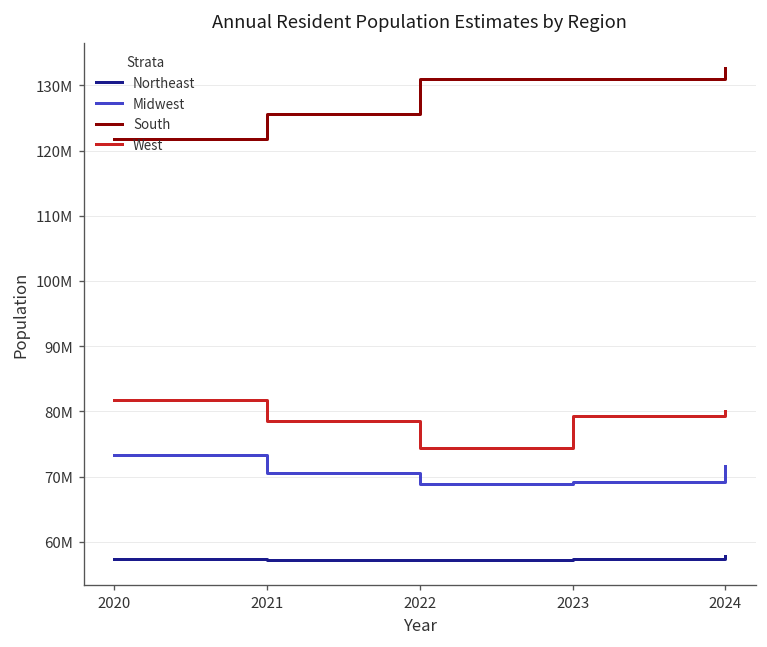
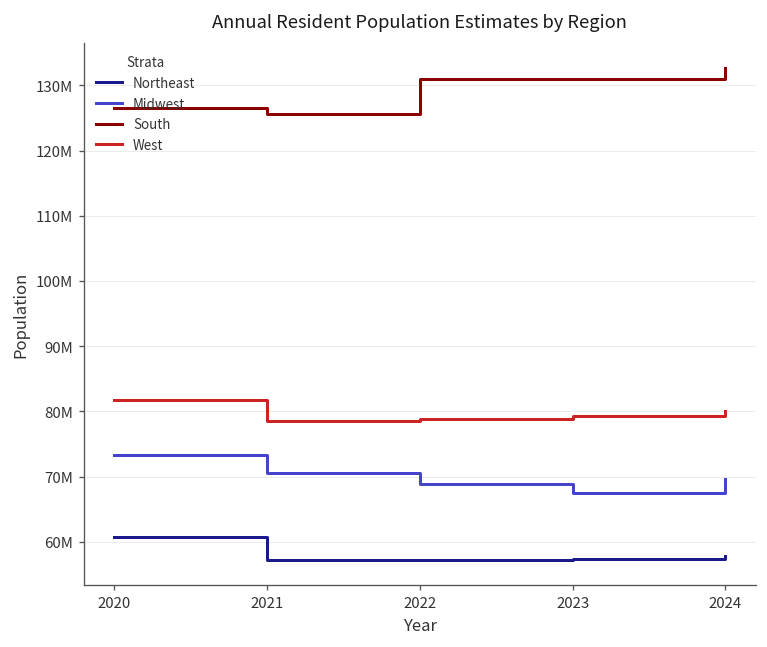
  {
    "Northeast": {
-     "2020": 57000000,
+     "2020": 61000000,
      "2021": 57000000,
      "2022": 57000000,
      "2023": 57000000,
      "2024": 58000000
    },
    "Midwest": {
      "2020": 73000000,
      "2021": 71000000,
      "2022": 69000000,
-     "2023": 69000000,
-     "2024": 72000000
+     "2023": 67000000,
+     "2024": 70000000
    },
    "South": {
-     "2020": 122000000,
+     "2020": 126000000,
      "2021": 126000000,
      "2022": 131000000,
      "2023": 131000000,
      "2024": 133000000
    },
    "West": {
      "2020": 82000000,
      "2021": 79000000,
-     "2022": 74000000,
+     "2022": 79000000,
      "2023": 79000000,
      "2024": 80000000
    }
  }
